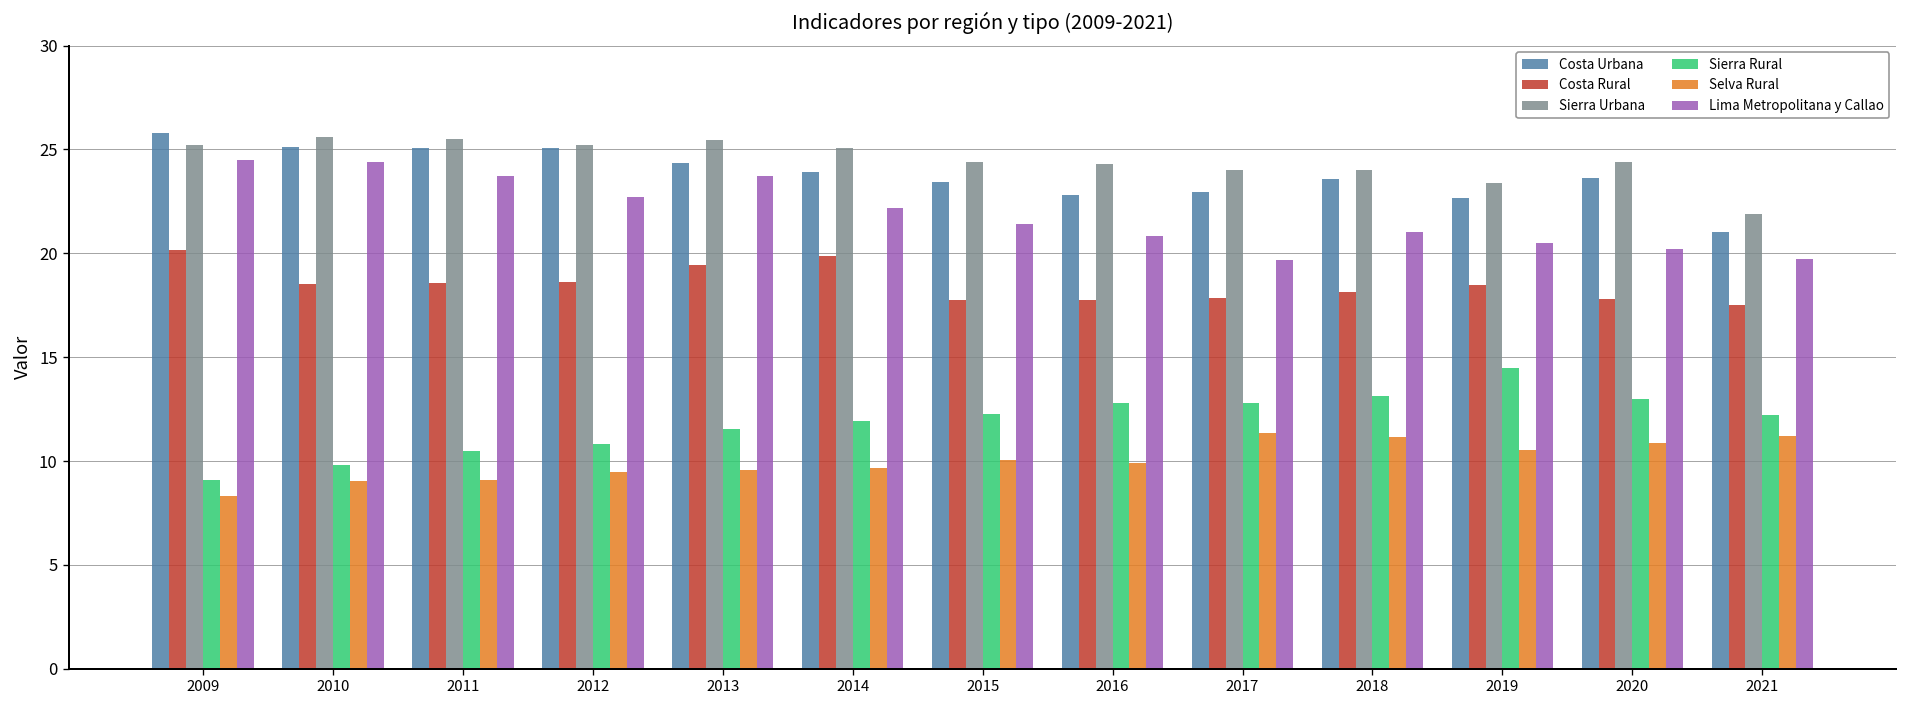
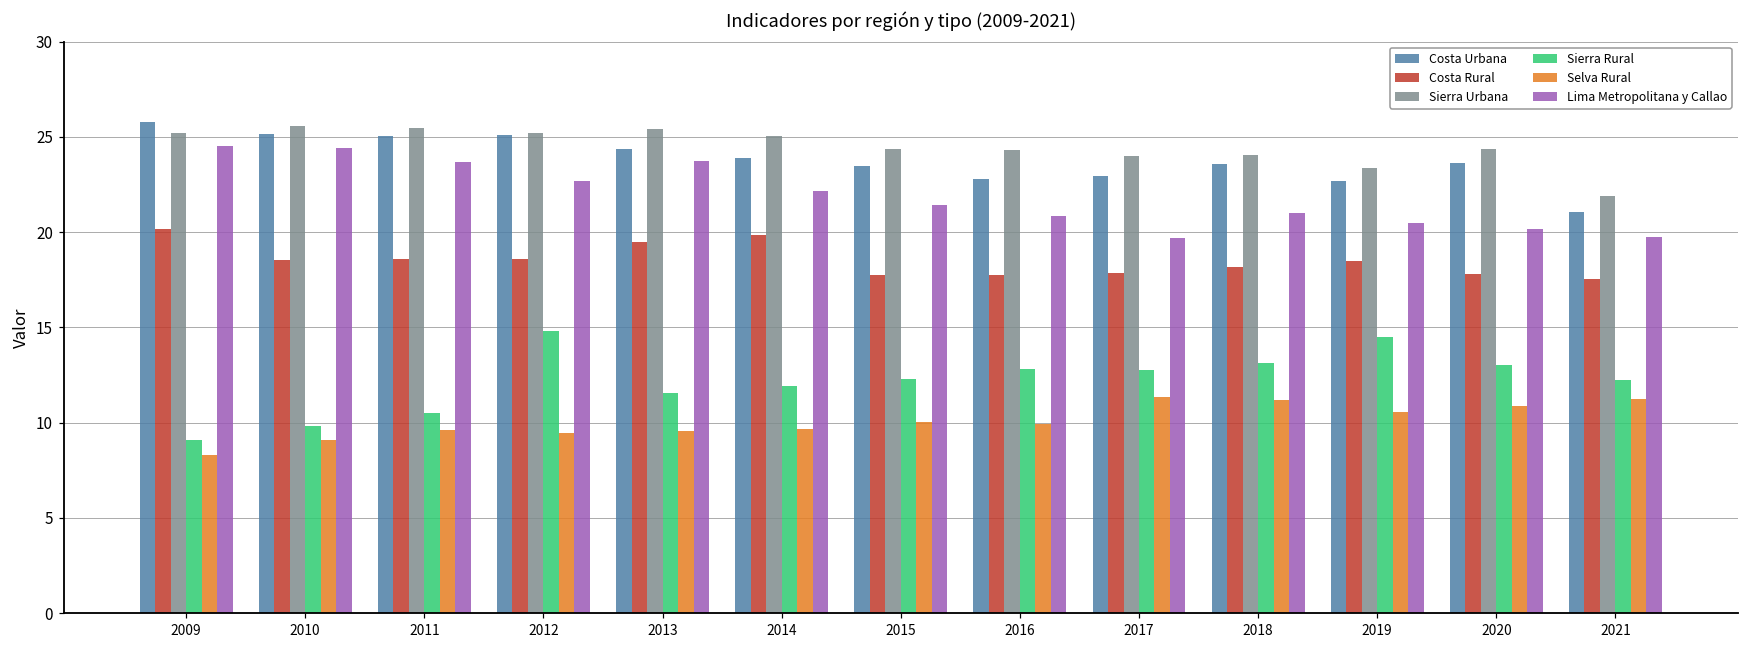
  {
    "Costa Rural": {
      "2009": 20.2,
      "2010": 18.5,
      "2011": 18.6,
      "2012": 18.6,
      "2013": 19.5,
      "2014": 19.9,
      "2015": 17.8,
      "2016": 17.7,
      "2017": 17.9,
      "2018": 18.2,
      "2019": 18.5,
      "2020": 17.8,
      "2021": 17.5
    },
    "Sierra Rural": {
      "2009": 9.1,
      "2010": 9.8,
      "2011": 10.5,
-     "2012": 10.8,
+     "2012": 14.8,
      "2013": 11.6,
      "2014": 11.9,
      "2015": 12.3,
      "2016": 12.8,
      "2017": 12.8,
      "2018": 13.1,
      "2019": 14.5,
      "2020": 13.0,
      "2021": 12.2
    },
    "Selva Rural": {
      "2009": 8.3,
      "2010": 9.1,
-     "2011": 9.1,
+     "2011": 9.6,
      "2012": 9.5,
      "2013": 9.6,
      "2014": 9.7,
      "2015": 10.1,
      "2016": 9.9,
      "2017": 11.4,
      "2018": 11.2,
      "2019": 10.5,
      "2020": 10.9,
      "2021": 11.2
    },
    "Lima Metropolitana y Callao": {
      "2009": 24.5,
      "2010": 24.4,
      "2011": 23.7,
      "2012": 22.7,
      "2013": 23.7,
      "2014": 22.2,
      "2015": 21.4,
      "2016": 20.8,
      "2017": 19.7,
      "2018": 21.0,
      "2019": 20.5,
      "2020": 20.2,
      "2021": 19.7
    }
  }
